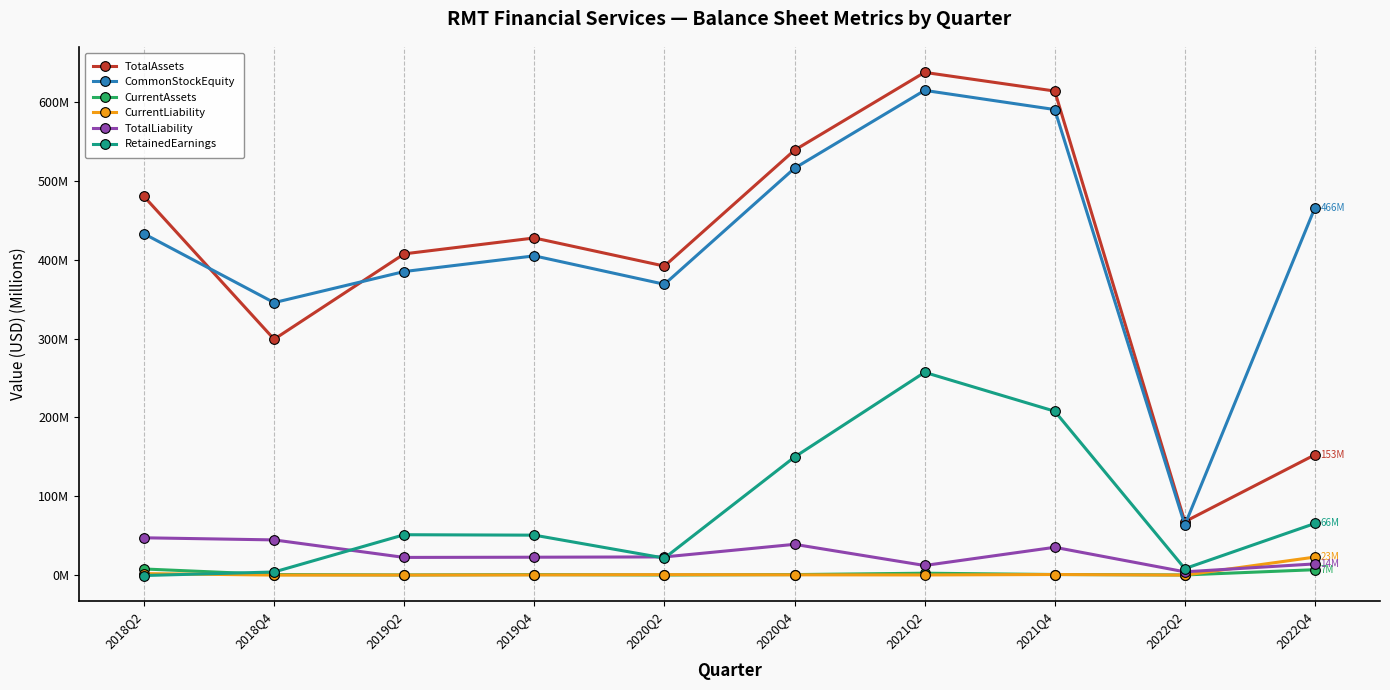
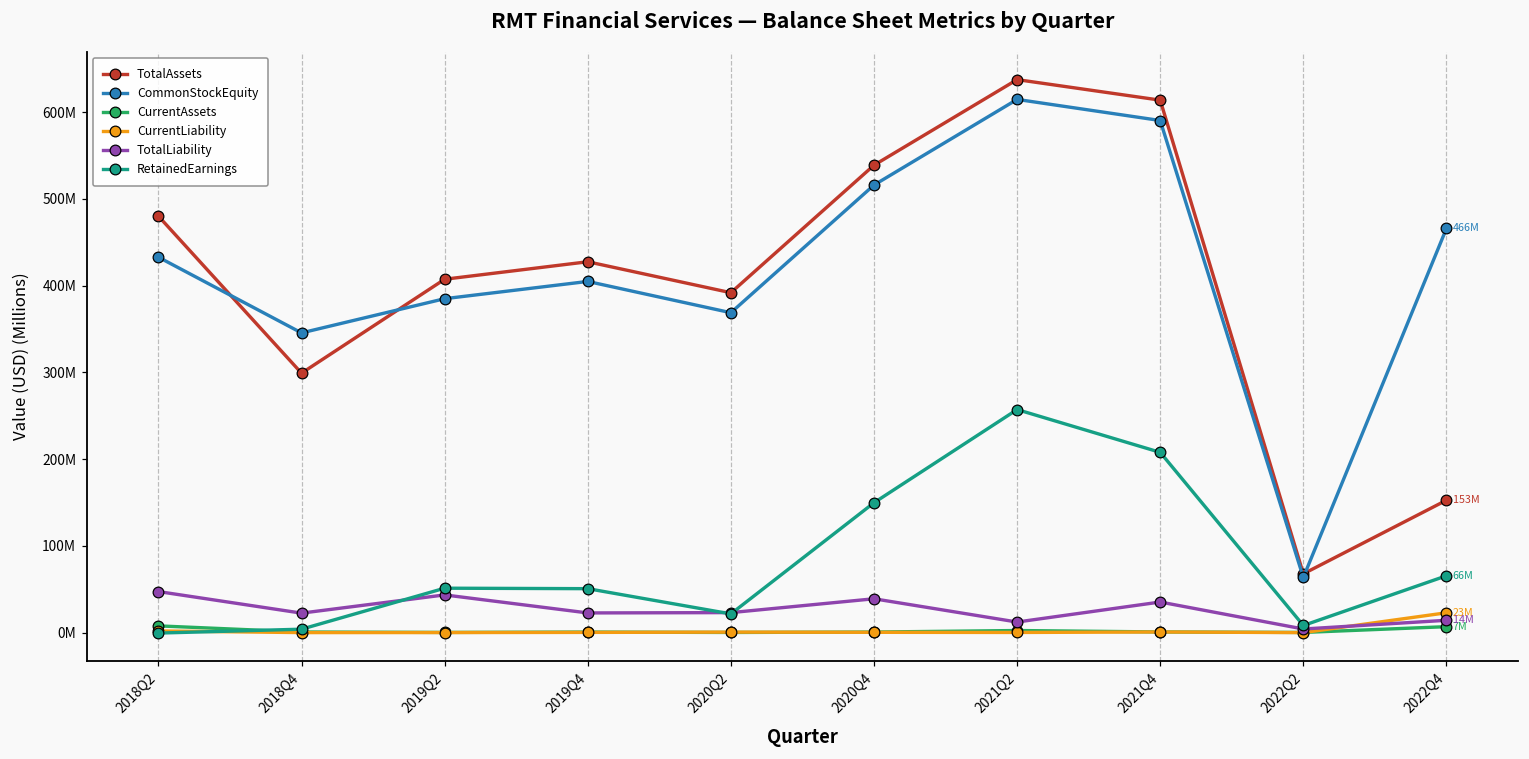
  {
    "TotalAssets": {
      "2022Q4": "153M"
    },
    "CommonStockEquity": {
      "2022Q4": "466M"
    },
    "TotalLiability": {
      "2018Q2": "50000000",
-     "2018Q4": "40000000",
-     "2019Q2": "20000000",
+     "2018Q4": "20000000",
+     "2019Q2": "40000000",
      "2019Q4": "20000000",
      "2020Q4": "40000000",
      "2021Q2": "10000000",
      "2021Q4": "40000000",
      "2022Q2": "0"
    }
  }
